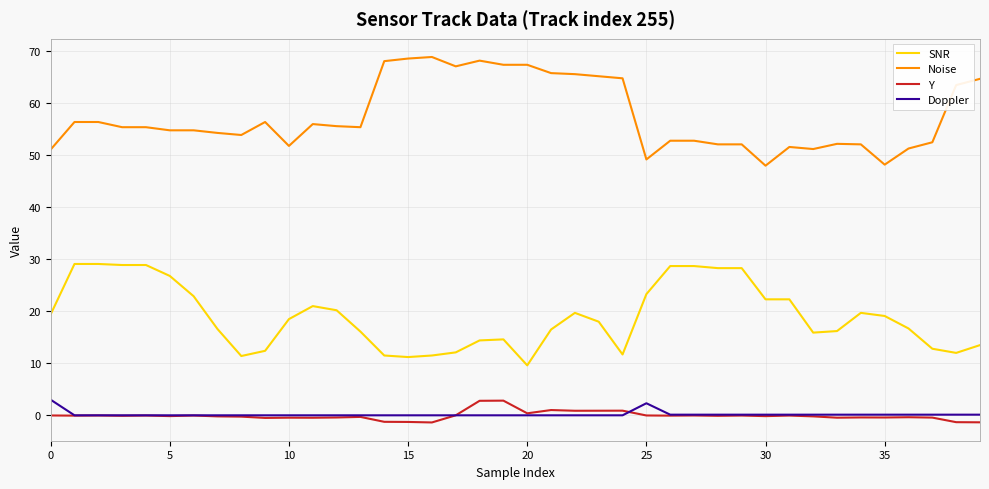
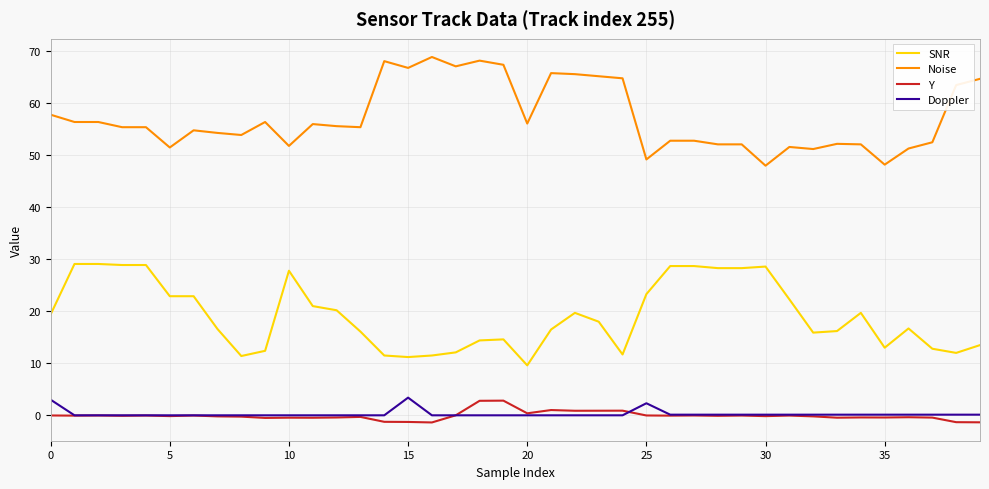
  {
    "SNR": {
      "0": 19,
-     "5": 27,
-     "10": 19,
+     "5": 23,
+     "10": 28,
      "15": 11,
      "20": 10,
      "25": 23,
-     "30": 22,
-     "35": 19
+     "30": 29,
+     "35": 13
    },
    "Noise": {
-     "0": 51,
-     "5": 55,
+     "0": 58,
+     "5": 52,
      "10": 52,
-     "15": 69,
-     "20": 67,
+     "15": 67,
+     "20": 56,
      "25": 49,
      "30": 48,
      "35": 48
    },
    "Y": {
      "0": 0,
      "15": -1,
      "25": 0,
      "35": 0
    },
    "Doppler": {
      "0": 3,
-     "15": 0,
+     "15": 3,
      "25": 2,
      "35": 0
    }
  }
